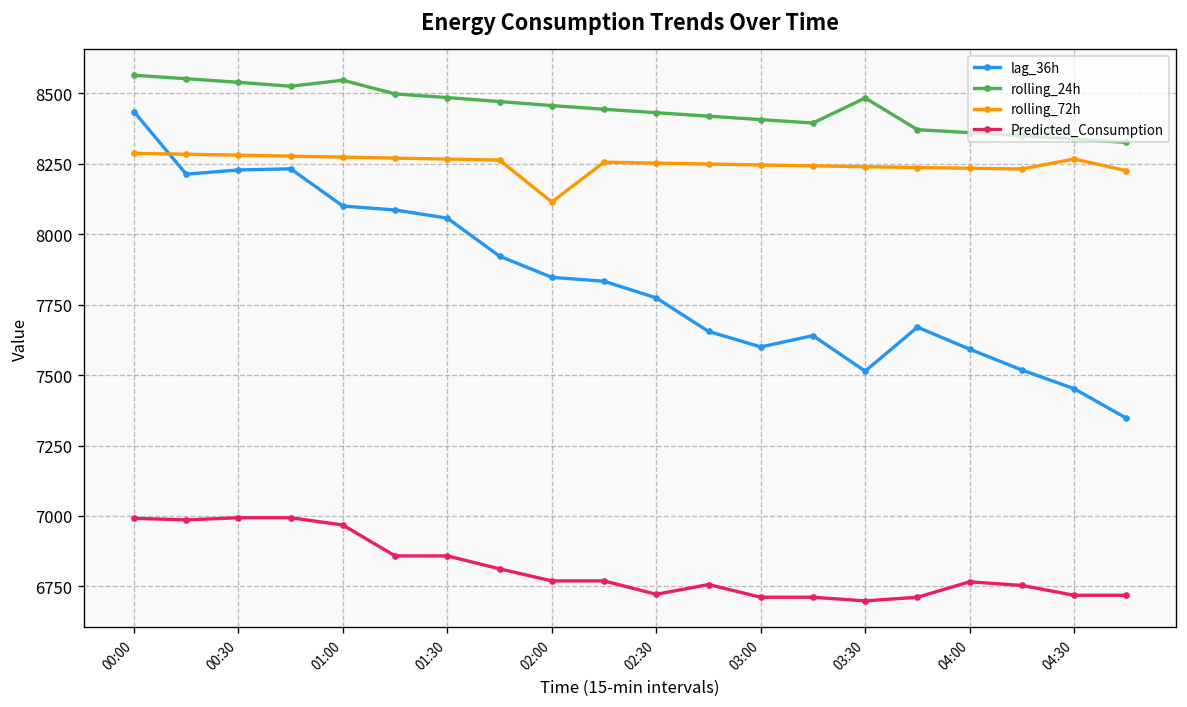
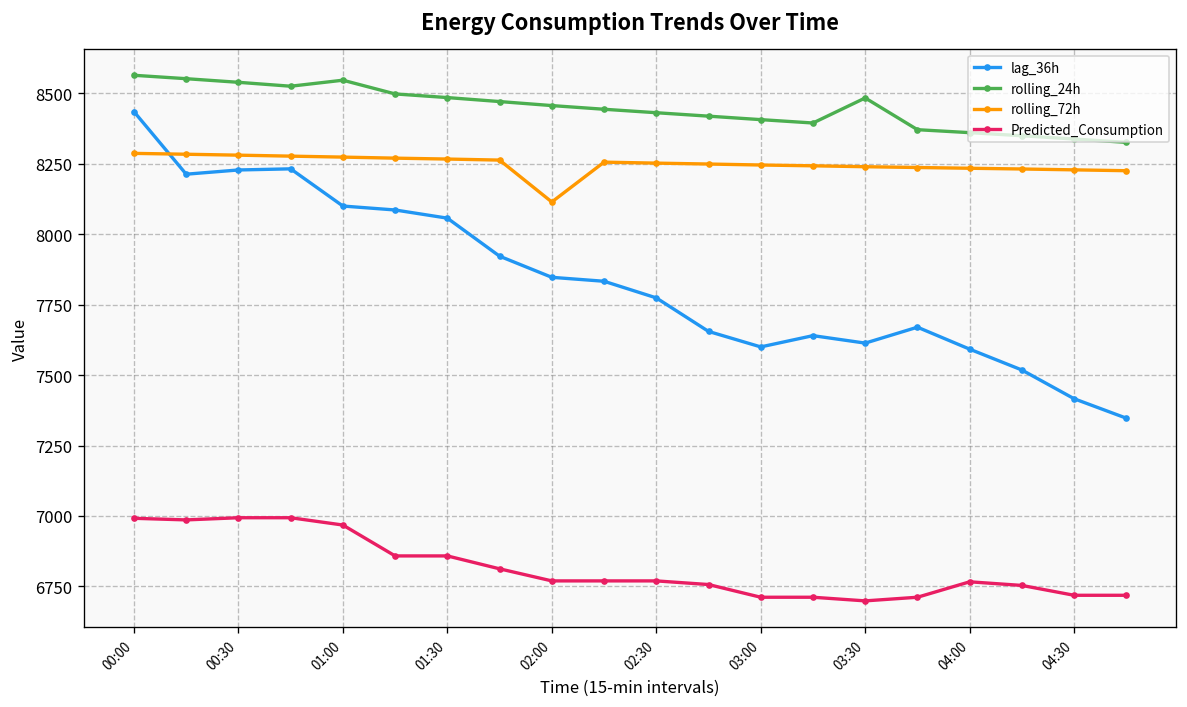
  {
    "lag_36h": {
      "00:00": 8440,
      "00:30": 8230,
      "01:00": 8100,
      "01:30": 8060,
      "02:00": 7850,
      "02:30": 7770,
      "03:00": 7600,
-     "03:30": 7510,
+     "03:30": 7610,
      "04:00": 7590,
-     "04:30": 7450
+     "04:30": 7420
    },
    "rolling_24h": {
      "00:00": 8560,
      "00:30": 8540,
      "01:00": 8550,
      "01:30": 8480,
      "02:00": 8460,
      "02:30": 8430,
      "03:00": 8410,
      "03:30": 8480,
      "04:30": 8340
    },
    "rolling_72h": {
      "00:00": 8290,
      "00:30": 8280,
      "01:00": 8270,
      "01:30": 8270,
      "02:00": 8110,
      "02:30": 8250,
      "03:00": 8250,
      "03:30": 8240,
      "04:00": 8230,
-     "04:30": 8270
+     "04:30": 8230
    },
    "Predicted_Consumption": {
      "00:00": 6990,
      "00:30": 6990,
      "01:00": 6970,
      "01:30": 6860,
      "02:00": 6770,
-     "02:30": 6720,
+     "02:30": 6770,
      "03:00": 6710,
      "03:30": 6700,
      "04:00": 6770,
      "04:30": 6720
    }
  }
